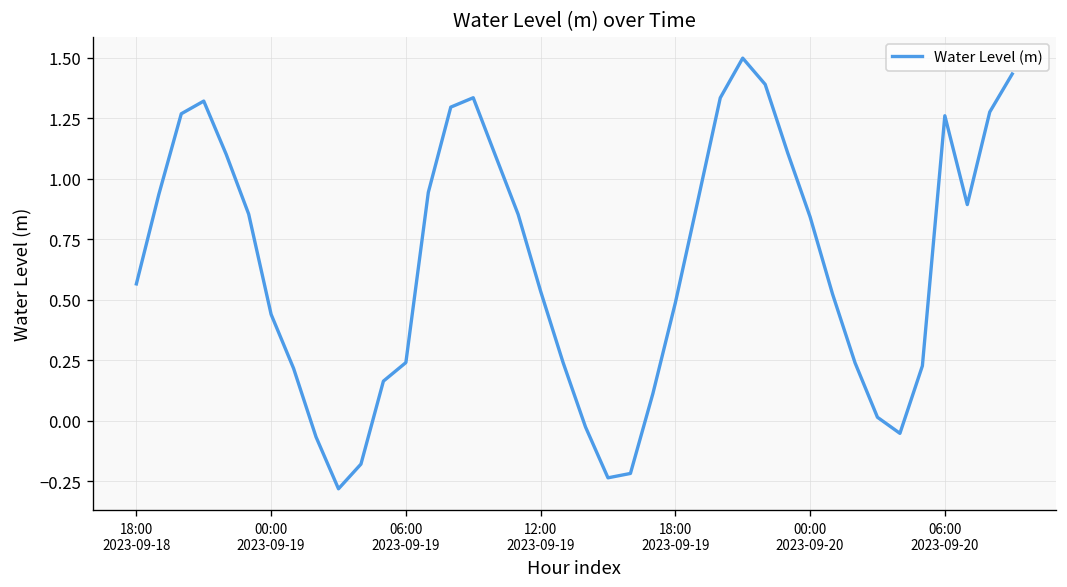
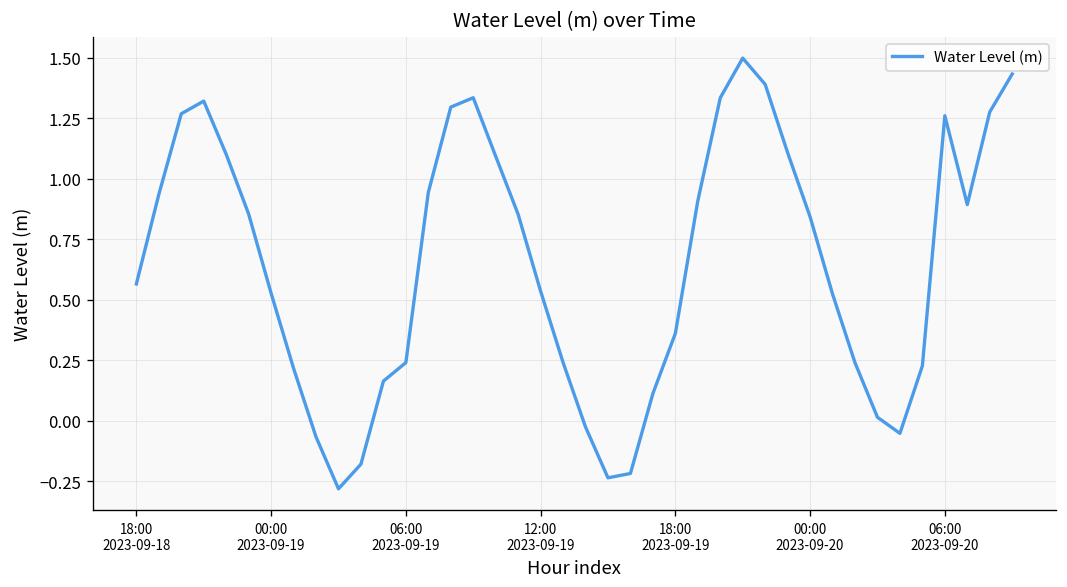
  {
    "18:00 2023-09-18": 0.57,
-   "00:00 2023-09-19": 0.44,
+   "00:00 2023-09-19": 0.53,
    "06:00 2023-09-19": 0.24,
    "12:00 2023-09-19": 0.54,
-   "18:00 2023-09-19": 0.49,
+   "18:00 2023-09-19": 0.36,
    "00:00 2023-09-20": 0.84,
    "06:00 2023-09-20": 1.26
  }
